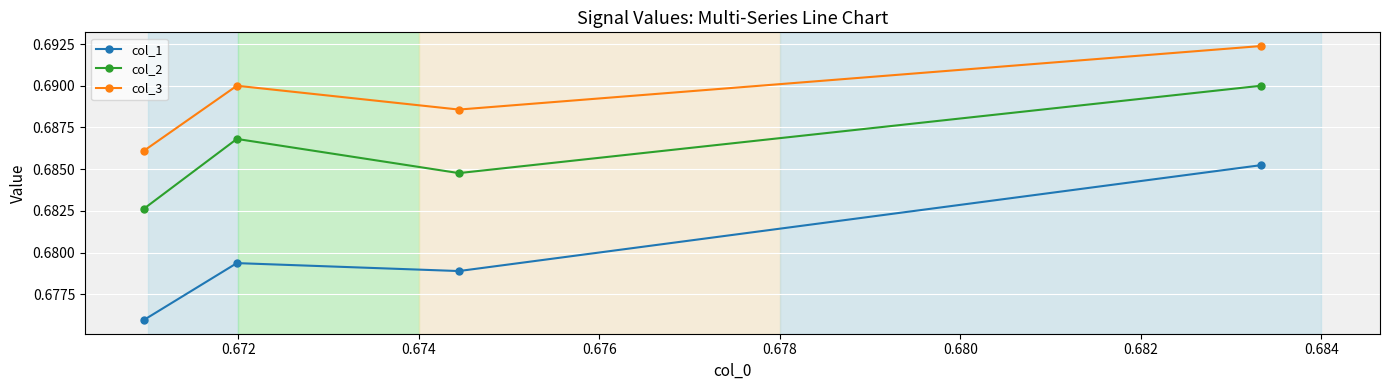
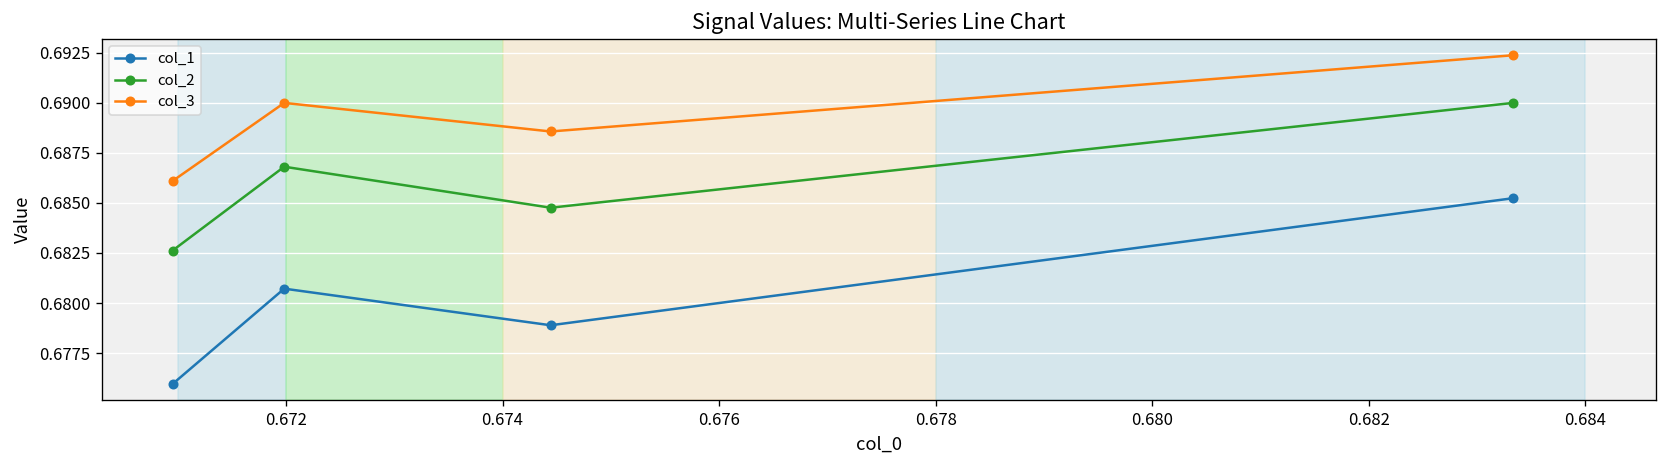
  {
    "col_1": {
-     "0.672": 0.6794
+     "0.672": 0.6807
    },
    "col_2": {
      "0.672": 0.6868
    },
    "col_3": {
      "0.672": 0.6900
    }
  }
